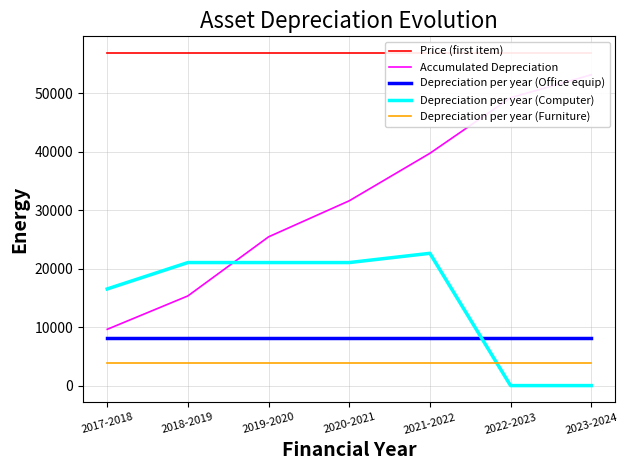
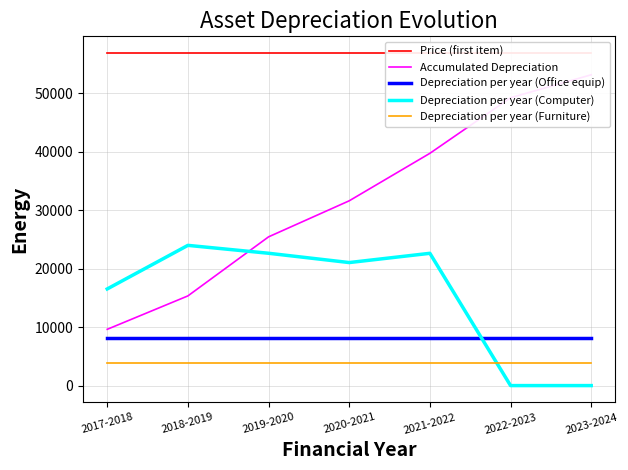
  {
    "Price (first item)": {
      "2017-2018": 57000,
      "2018-2019": 57000,
      "2019-2020": 57000,
      "2020-2021": 57000
    },
    "Accumulated Depreciation": {
      "2017-2018": 10000,
      "2018-2019": 15000,
      "2019-2020": 25000,
      "2020-2021": 32000,
      "2021-2022": 40000
    },
    "Depreciation per year (Office equip)": {
      "2017-2018": 8000,
      "2018-2019": 8000,
      "2019-2020": 8000,
      "2020-2021": 8000,
      "2021-2022": 8000,
      "2022-2023": 8000,
      "2023-2024": 8000
    },
    "Depreciation per year (Computer)": {
      "2017-2018": 17000,
-     "2018-2019": 21000,
-     "2019-2020": 21000,
+     "2018-2019": 24000,
+     "2019-2020": 23000,
      "2020-2021": 21000,
      "2021-2022": 23000,
      "2022-2023": 0,
      "2023-2024": 0
    },
    "Depreciation per year (Furniture)": {
      "2017-2018": 4000,
      "2018-2019": 4000,
      "2019-2020": 4000,
      "2020-2021": 4000,
      "2021-2022": 4000,
      "2022-2023": 4000,
      "2023-2024": 4000
    }
  }
